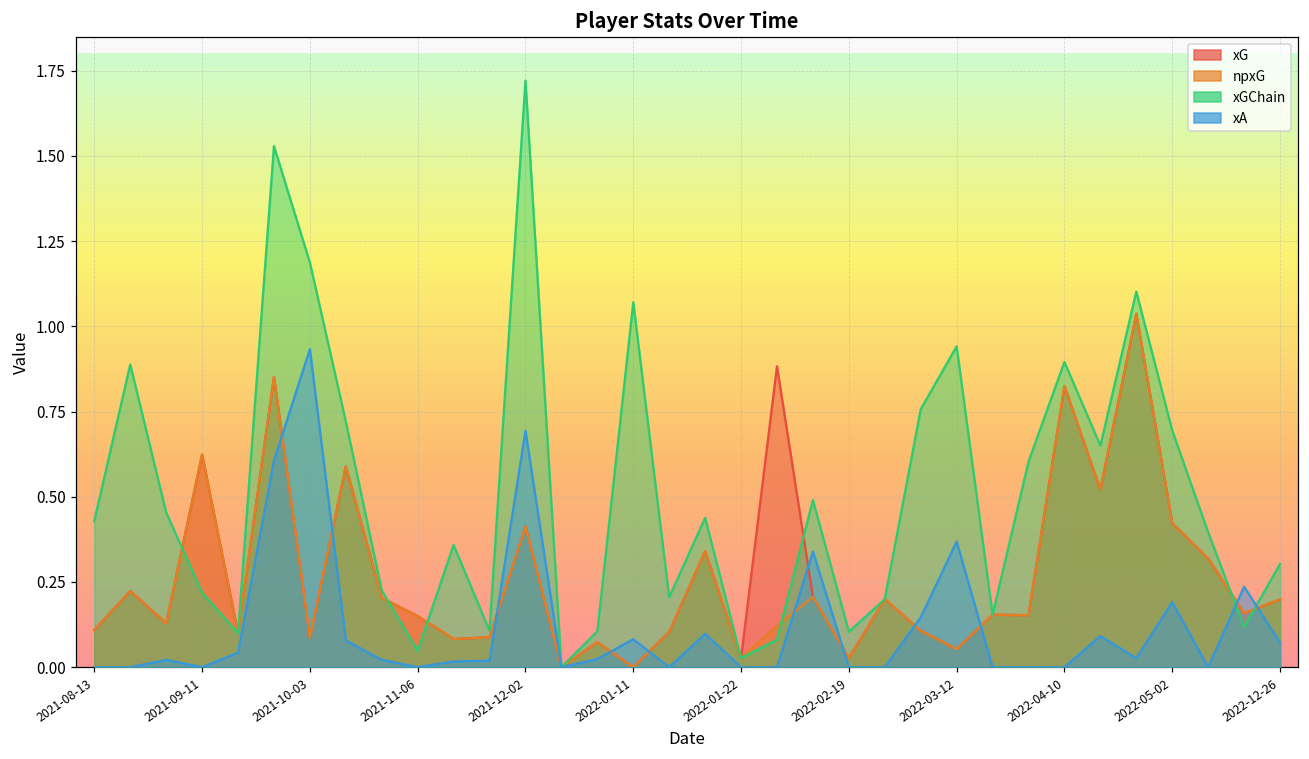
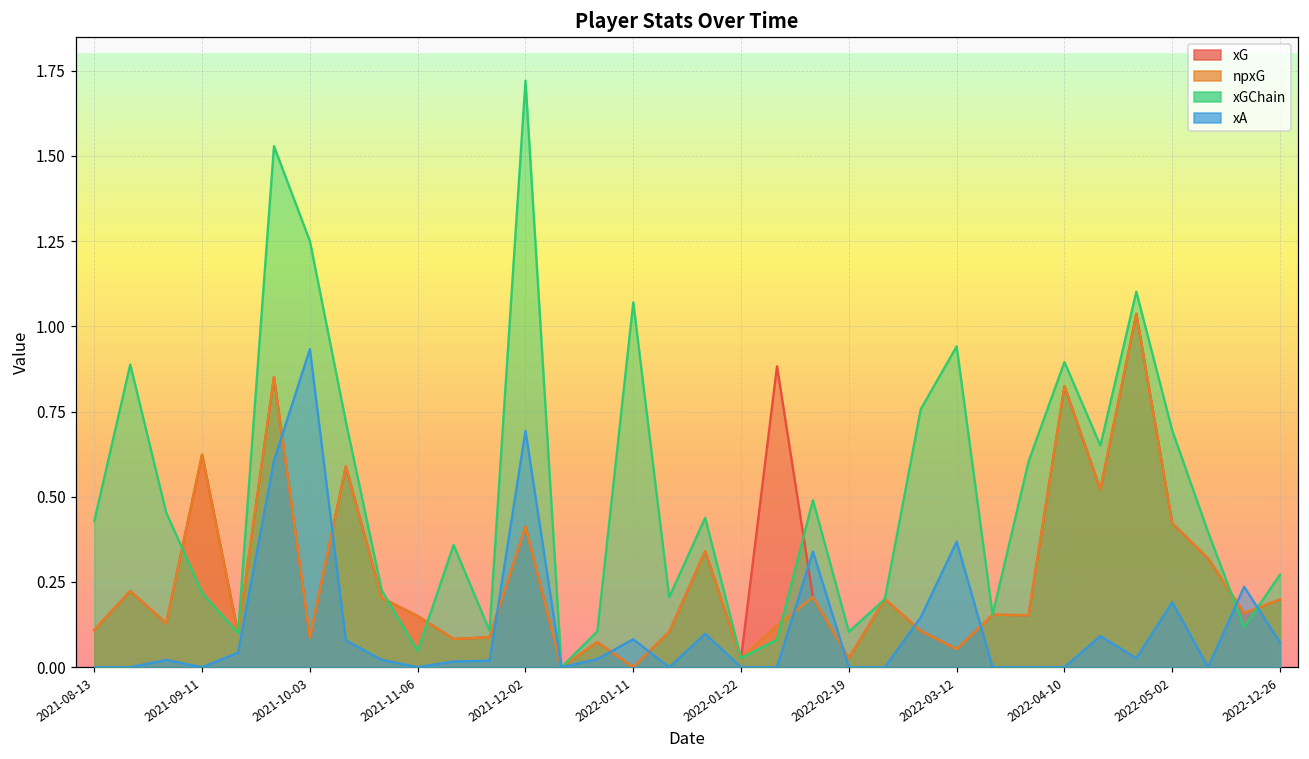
  {
    "xGChain": {
      "2021-08-13": 0.43,
      "2021-09-11": 0.22,
-     "2021-10-03": 1.19,
+     "2021-10-03": 1.25,
      "2021-11-06": 0.05,
      "2021-12-02": 1.72,
      "2022-01-11": 1.07,
      "2022-02-19": 0.10,
      "2022-03-12": 0.94,
      "2022-04-10": 0.90,
      "2022-05-02": 0.69,
-     "2022-12-26": 0.30
+     "2022-12-26": 0.27
    },
    "xA": {
      "2021-08-13": 0.00,
      "2021-09-11": 0.00,
      "2021-10-03": 0.93,
      "2021-11-06": 0.00,
      "2021-12-02": 0.69,
      "2022-01-11": 0.08,
      "2022-01-22": 0.00,
      "2022-02-19": 0.00,
      "2022-03-12": 0.37,
      "2022-04-10": 0.00,
      "2022-05-02": 0.19,
      "2022-12-26": 0.07
    }
  }
